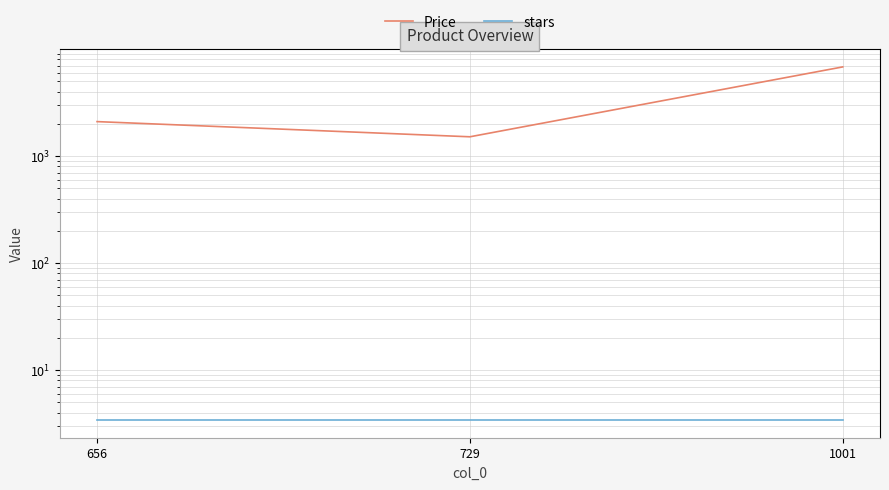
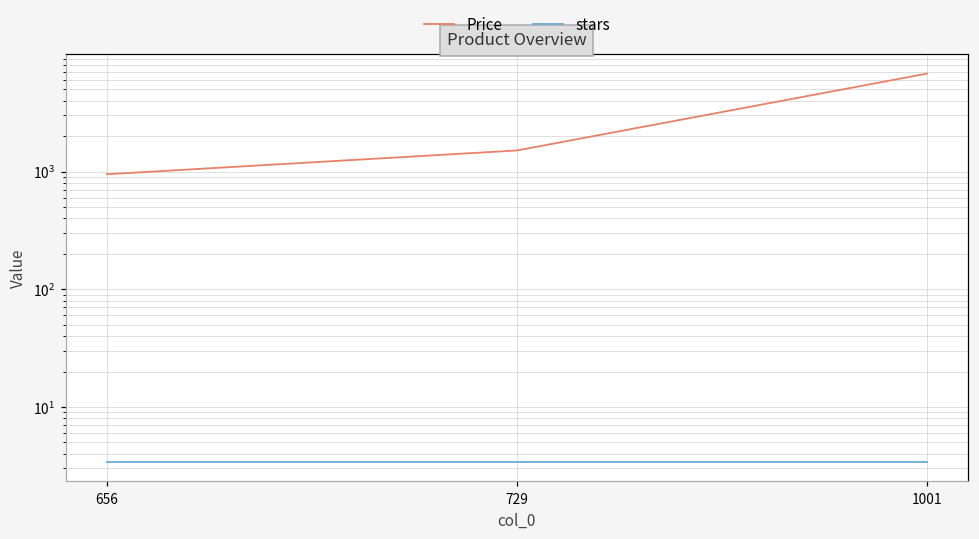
  {
    "Price": {
-     "656": 2100,
+     "656": 900,
      "729": 1500,
      "1001": 7000
    },
    "stars": {
      "656": 3.4,
      "729": 3.4,
      "1001": 3.4
    }
  }
